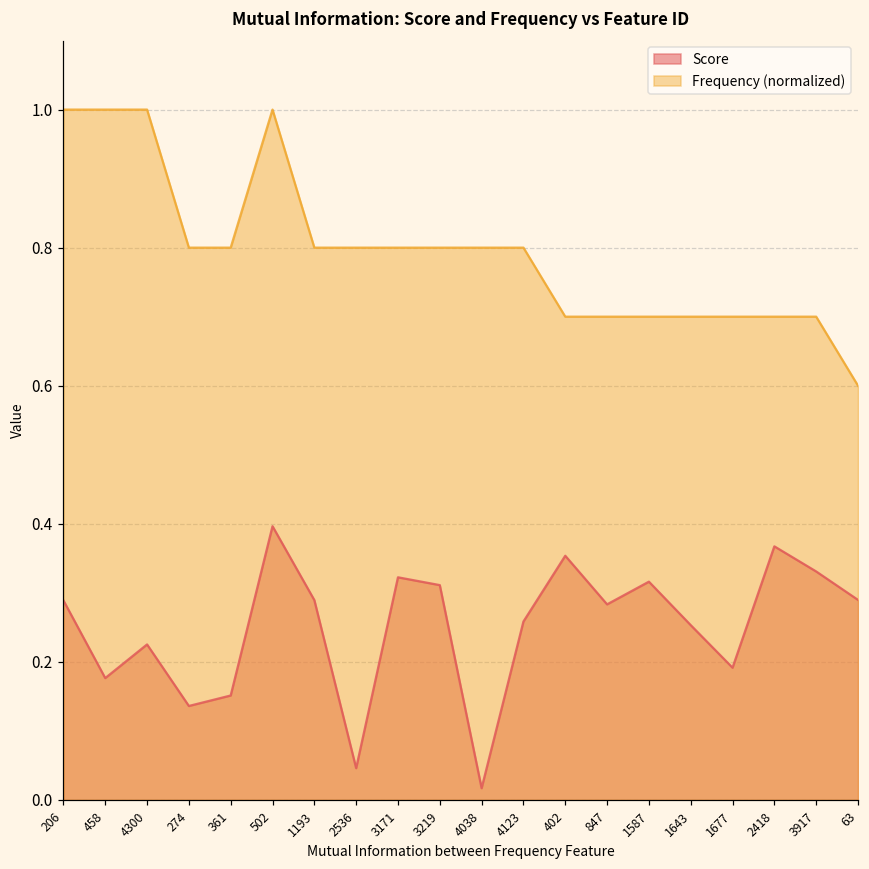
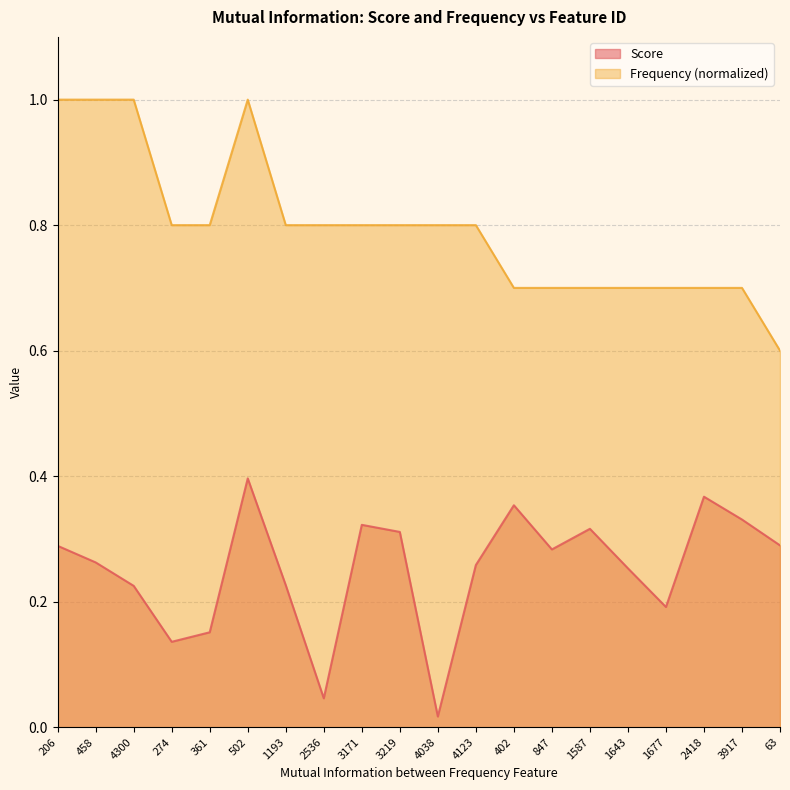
  {
    "Score": {
      "206": 0.29,
-     "458": 0.18,
+     "458": 0.26,
      "4300": 0.23,
      "274": 0.14,
      "361": 0.15,
      "502": 0.40,
-     "1193": 0.29,
+     "1193": 0.23,
      "2536": 0.05,
      "3171": 0.32,
      "3219": 0.31,
      "4038": 0.02,
      "4123": 0.26,
      "402": 0.35,
      "847": 0.28,
      "1587": 0.32,
      "1643": 0.25,
      "1677": 0.19,
      "2418": 0.37,
      "3917": 0.33,
      "63": 0.29
    },
    "Frequency (normalized)": {
      "206": 1.00,
      "458": 1.00,
      "4300": 1.00,
      "274": 0.80,
      "361": 0.80,
      "502": 1.00,
      "1193": 0.80,
      "2536": 0.80,
      "3171": 0.80,
      "3219": 0.80,
      "4038": 0.80,
      "4123": 0.80,
      "402": 0.70,
      "847": 0.70,
      "1587": 0.70,
      "1643": 0.70,
      "1677": 0.70,
      "2418": 0.70,
      "3917": 0.70,
      "63": 0.60
    }
  }
